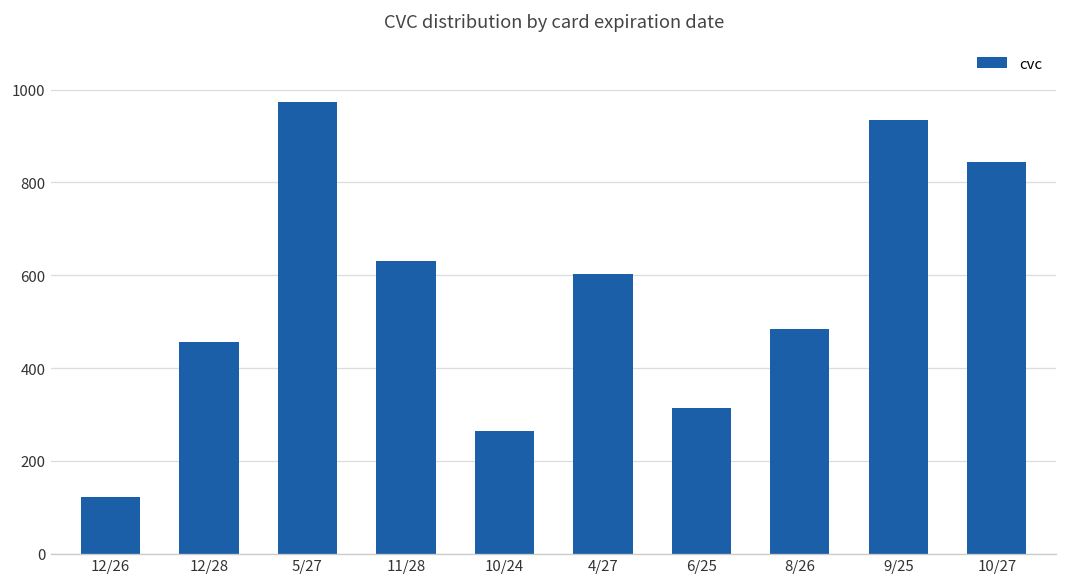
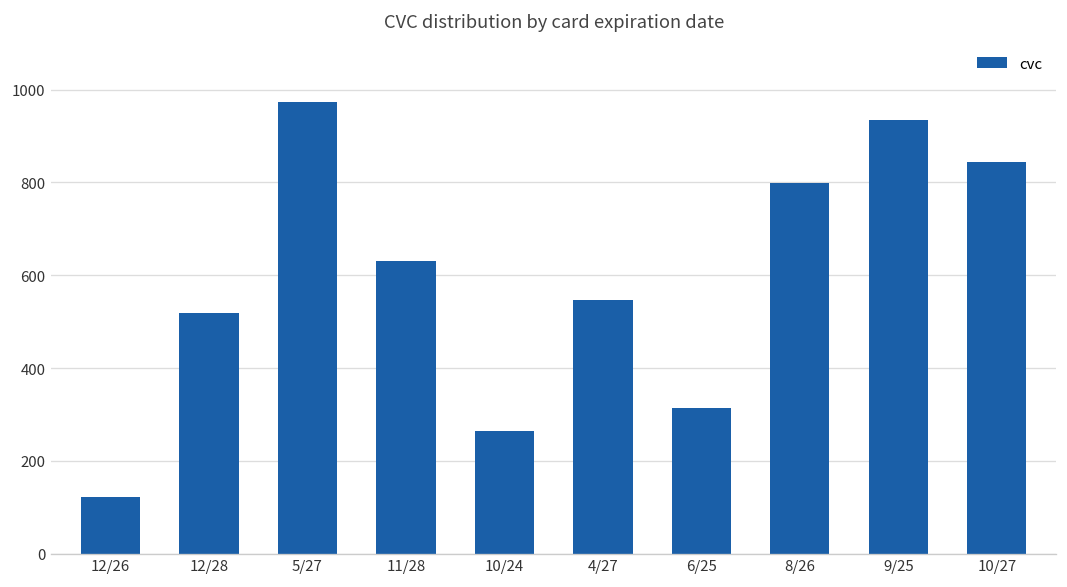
  {
    "12/26": 120,
-   "12/28": 460,
+   "12/28": 520,
    "5/27": 970,
    "11/28": 630,
    "10/24": 260,
-   "4/27": 600,
+   "4/27": 550,
    "6/25": 310,
-   "8/26": 490,
+   "8/26": 800,
    "9/25": 940,
    "10/27": 840
  }
